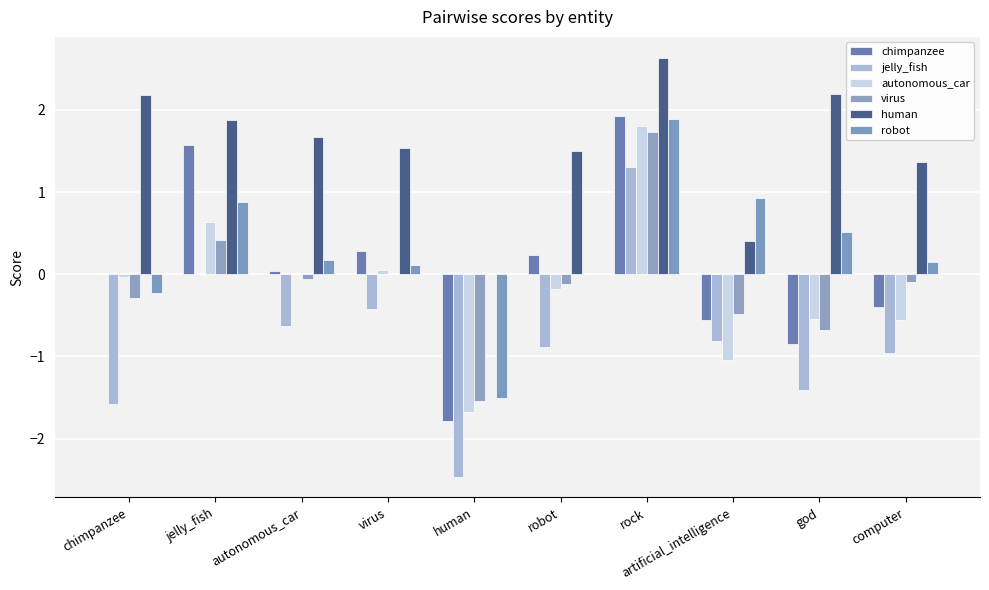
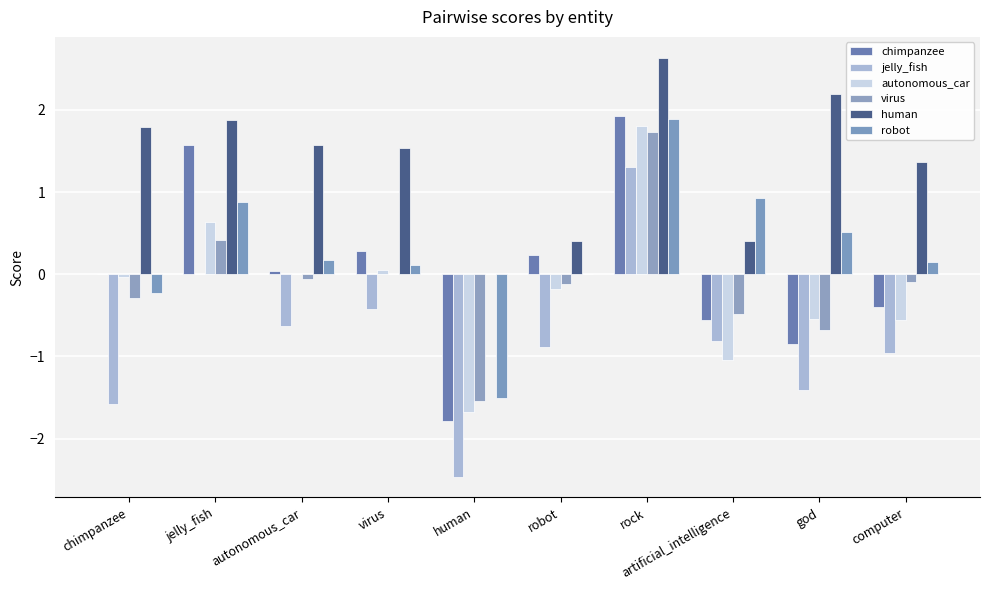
  {
    "human": {
-     "chimpanzee": 2.2,
+     "chimpanzee": 1.8,
      "jelly_fish": 1.9,
-     "autonomous_car": 1.7,
+     "autonomous_car": 1.6,
      "virus": 1.5,
      "human": 0.0,
-     "robot": 1.5,
+     "robot": 0.4,
      "rock": 2.6,
      "artificial_intelligence": 0.4,
      "god": 2.2,
      "computer": 1.4
    }
  }
